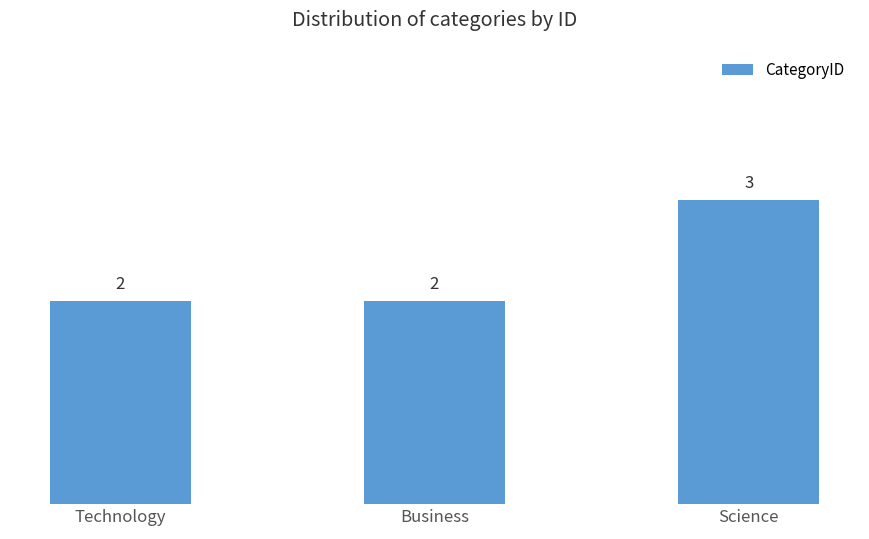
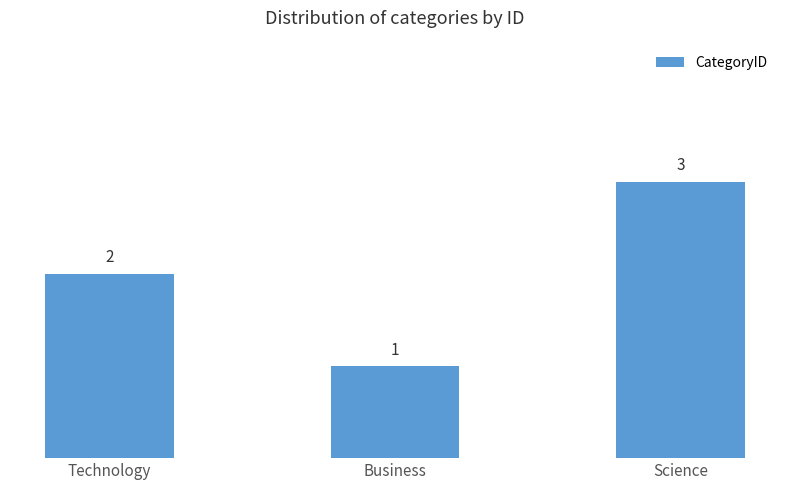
  {
    "Technology": 2,
-   "Business": 2,
+   "Business": 1,
    "Science": 3
  }
